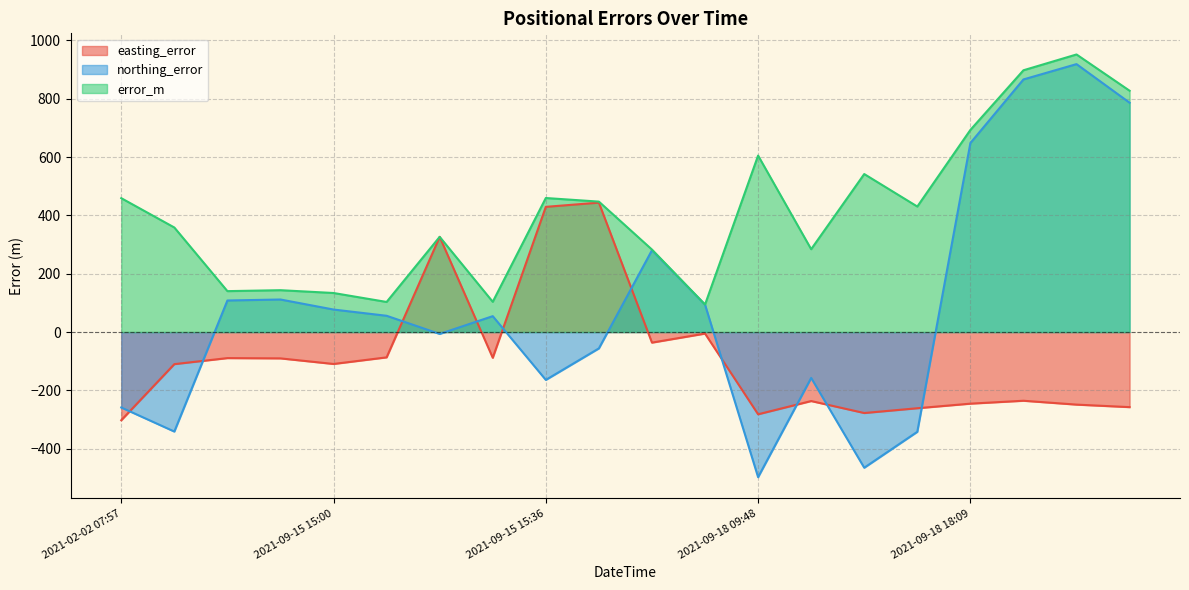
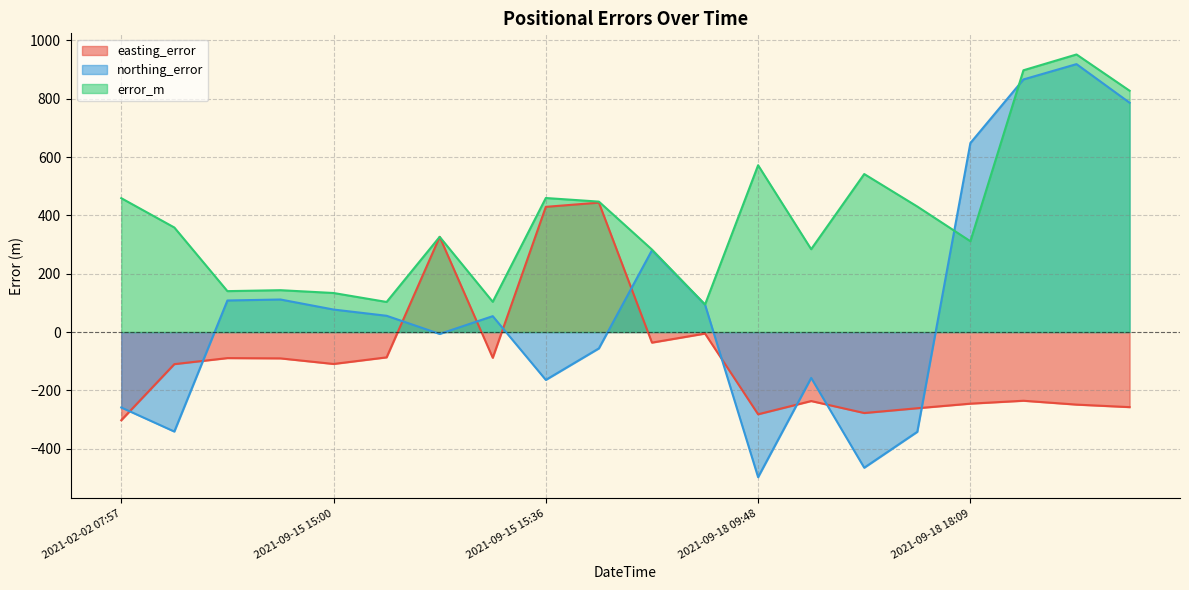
  {
    "error_m": {
      "2021-02-02 07:57": 460,
      "2021-09-15 15:00": 130,
      "2021-09-15 15:36": 460,
-     "2021-09-18 09:48": 600,
-     "2021-09-18 18:09": 690
+     "2021-09-18 09:48": 570,
+     "2021-09-18 18:09": 310
    }
  }
